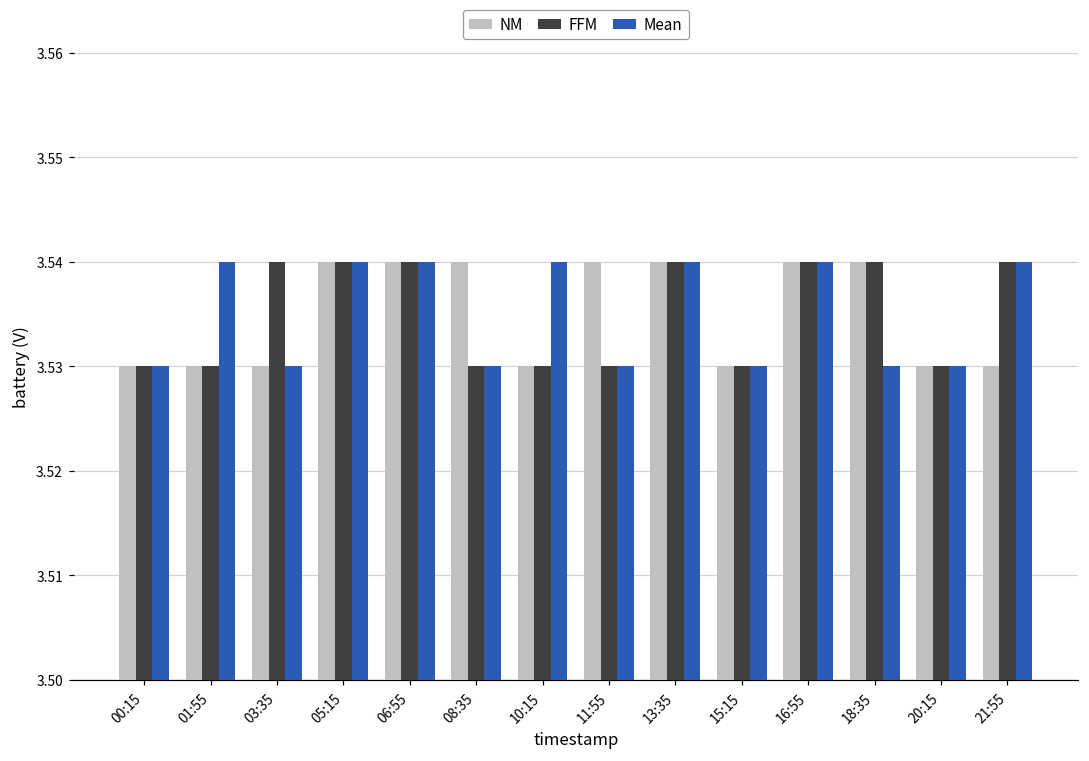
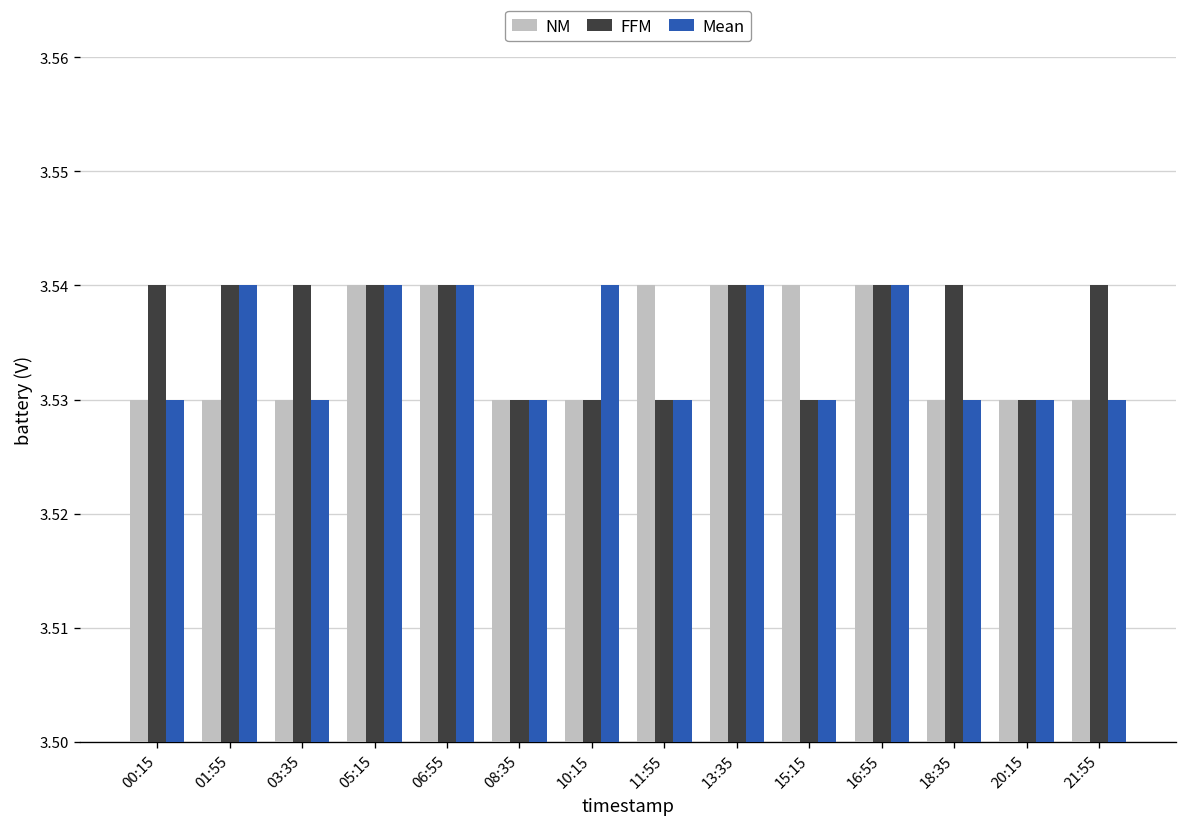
  {
    "NM": {
      "00:15": 3.53,
      "01:55": 3.53,
      "03:35": 3.53,
      "05:15": 3.54,
      "06:55": 3.54,
-     "08:35": 3.54,
+     "08:35": 3.53,
      "10:15": 3.53,
      "11:55": 3.54,
      "13:35": 3.54,
-     "15:15": 3.53,
+     "15:15": 3.54,
      "16:55": 3.54,
-     "18:35": 3.54,
+     "18:35": 3.53,
      "20:15": 3.53,
      "21:55": 3.53
    },
    "FFM": {
-     "00:15": 3.53,
-     "01:55": 3.53,
+     "00:15": 3.54,
+     "01:55": 3.54,
      "03:35": 3.54,
      "05:15": 3.54,
      "06:55": 3.54,
      "08:35": 3.53,
      "10:15": 3.53,
      "11:55": 3.53,
      "13:35": 3.54,
      "15:15": 3.53,
      "16:55": 3.54,
      "18:35": 3.54,
      "20:15": 3.53,
      "21:55": 3.54
    },
    "Mean": {
      "00:15": 3.53,
      "01:55": 3.54,
      "03:35": 3.53,
      "05:15": 3.54,
      "06:55": 3.54,
      "08:35": 3.53,
      "10:15": 3.54,
      "11:55": 3.53,
      "13:35": 3.54,
      "15:15": 3.53,
      "16:55": 3.54,
      "18:35": 3.53,
      "20:15": 3.53,
-     "21:55": 3.54
+     "21:55": 3.53
    }
  }
